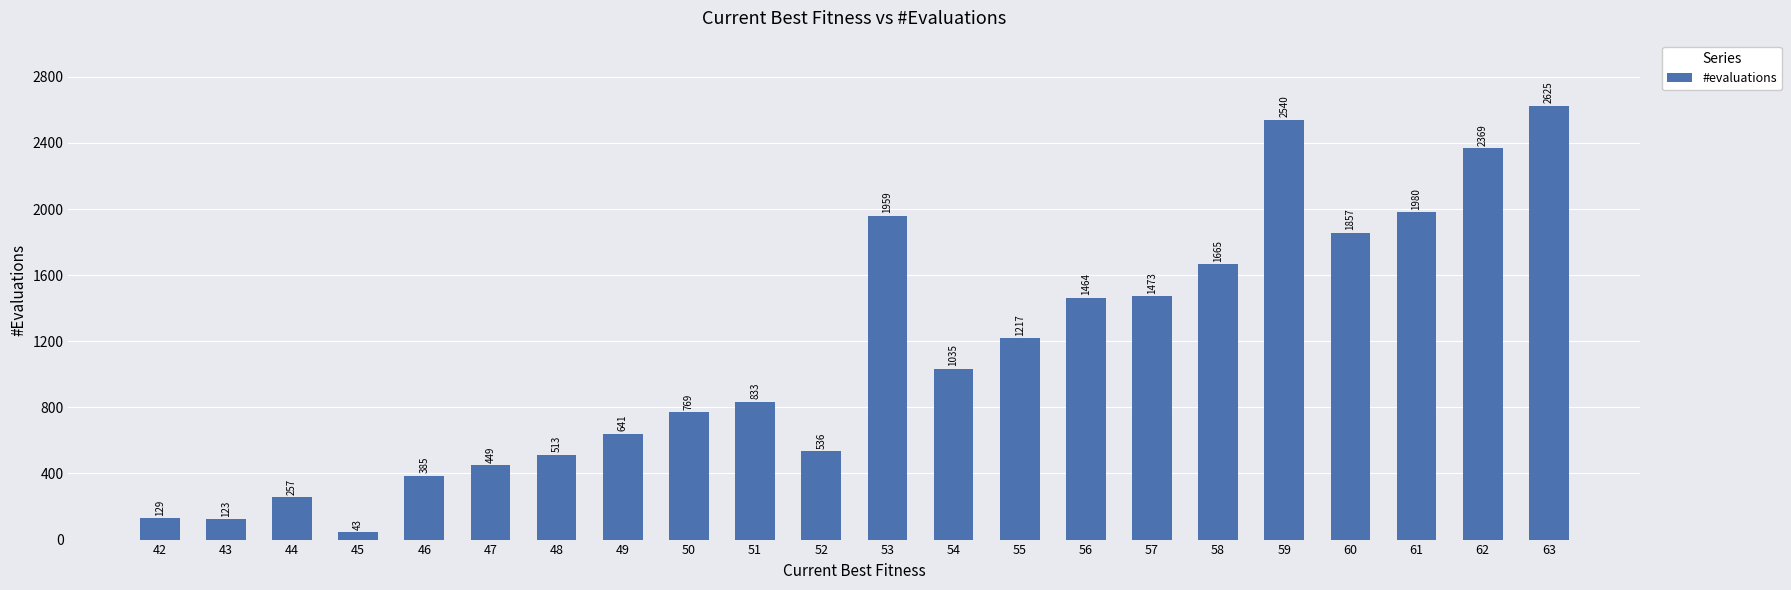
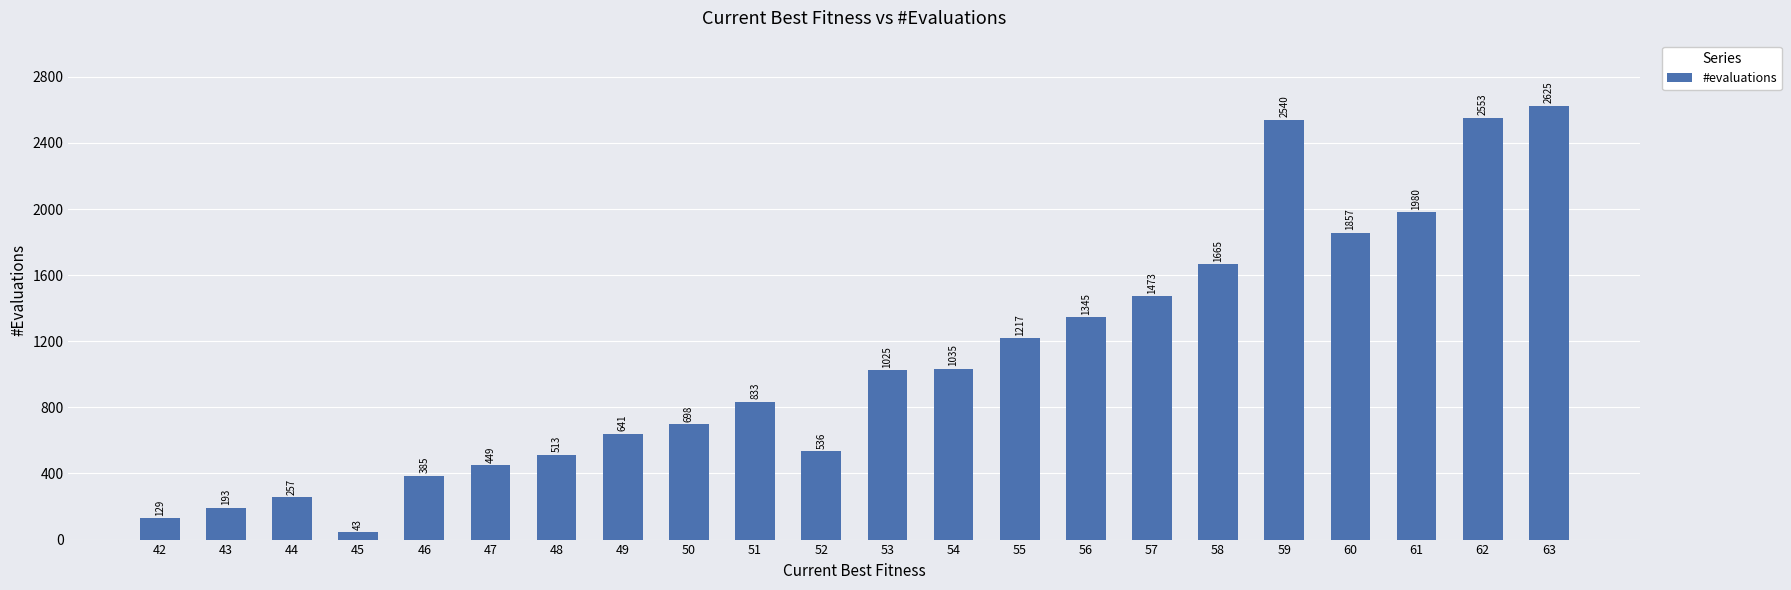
  {
    "42": 129,
-   "43": 123,
+   "43": 193,
    "44": 257,
    "45": 43,
    "46": 385,
    "47": 449,
    "48": 513,
    "49": 641,
-   "50": 769,
+   "50": 698,
    "51": 833,
    "52": 536,
-   "53": 1959,
+   "53": 1025,
    "54": 1035,
    "55": 1217,
-   "56": 1464,
+   "56": 1345,
    "57": 1473,
    "58": 1665,
    "59": 2540,
    "60": 1857,
    "61": 1980,
-   "62": 2369,
+   "62": 2553,
    "63": 2625
  }
